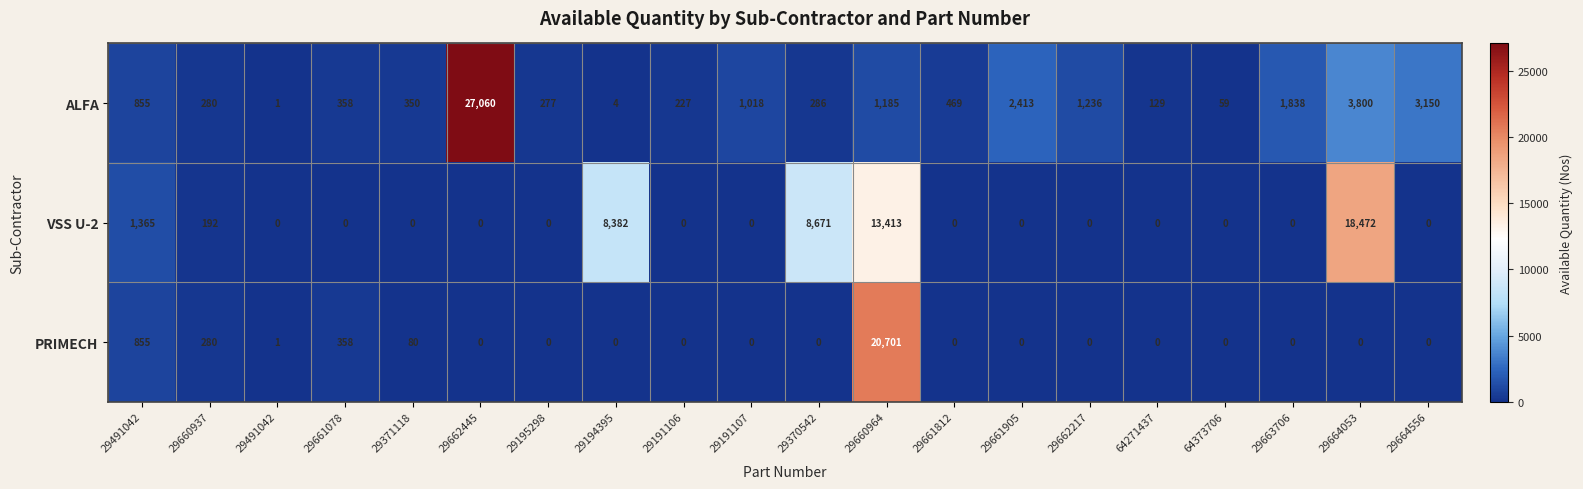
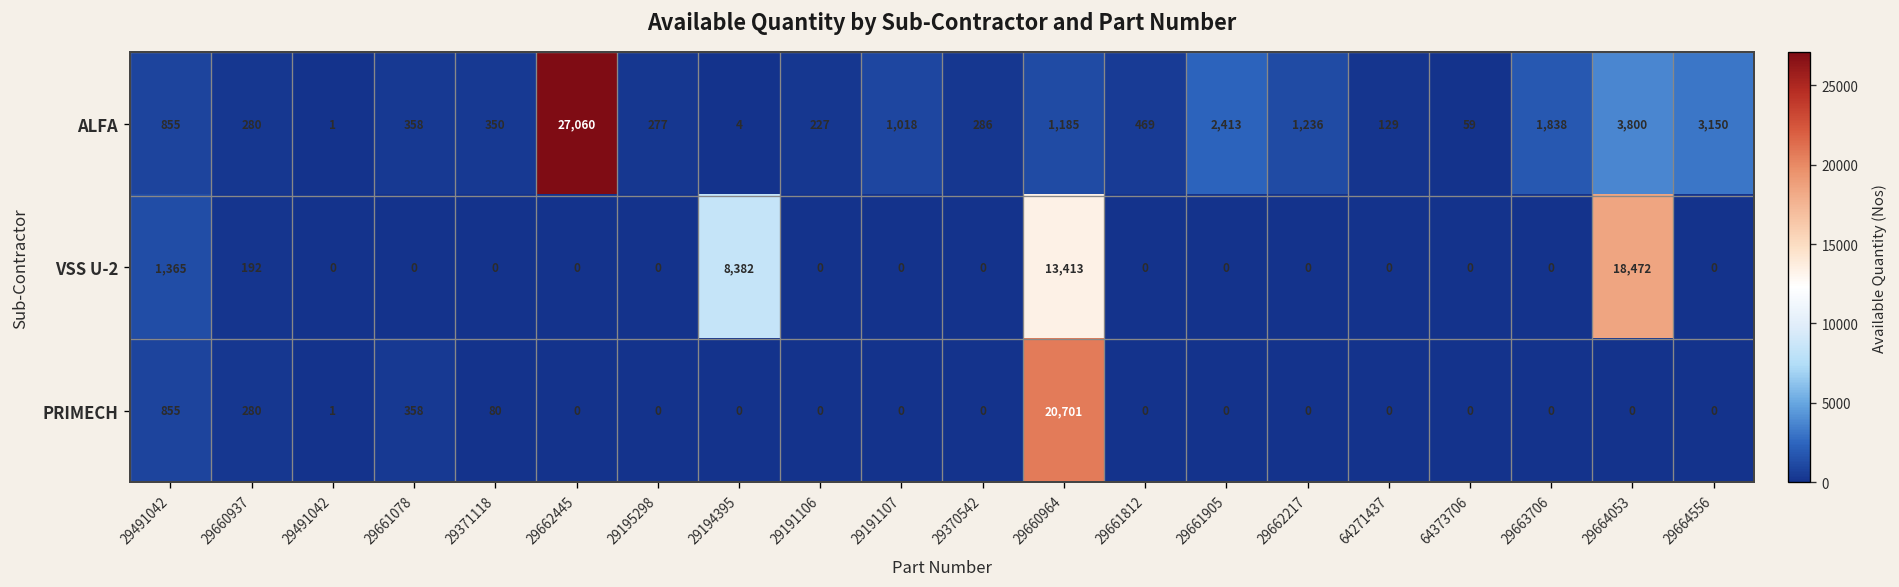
  {
    "ALFA": {
      "29660937": "280",
      "29661078": "358",
      "29371118": "350",
      "29662445": "27,060",
      "29195298": "277",
      "29194395": "4",
      "29191106": "227",
      "29191107": "1,018",
      "29370542": "286",
      "29660964": "1,185",
      "29661812": "469",
      "29661905": "2,413",
      "29662217": "1,236",
      "64271437": "129",
      "64373706": "59",
      "29663706": "1,838",
      "29664053": "3,800",
      "29664556": "3,150"
    },
    "VSS U-2": {
      "29660937": "192",
      "29661078": "0",
      "29371118": "0",
      "29662445": "0",
      "29195298": "0",
      "29194395": "8,382",
      "29191106": "0",
      "29191107": "0",
-     "29370542": "8,671",
+     "29370542": "0",
      "29660964": "13,413",
      "29661812": "0",
      "29661905": "0",
      "29662217": "0",
      "64271437": "0",
      "64373706": "0",
      "29663706": "0",
      "29664053": "18,472",
      "29664556": "0"
    },
    "PRIMECH": {
      "29660937": "280",
      "29661078": "358",
      "29371118": "80",
      "29662445": "0",
      "29195298": "0",
      "29194395": "0",
      "29191106": "0",
      "29191107": "0",
      "29370542": "0",
      "29660964": "20,701",
      "29661812": "0",
      "29661905": "0",
      "29662217": "0",
      "64271437": "0",
      "64373706": "0",
      "29663706": "0",
      "29664053": "0",
      "29664556": "0"
    }
  }
